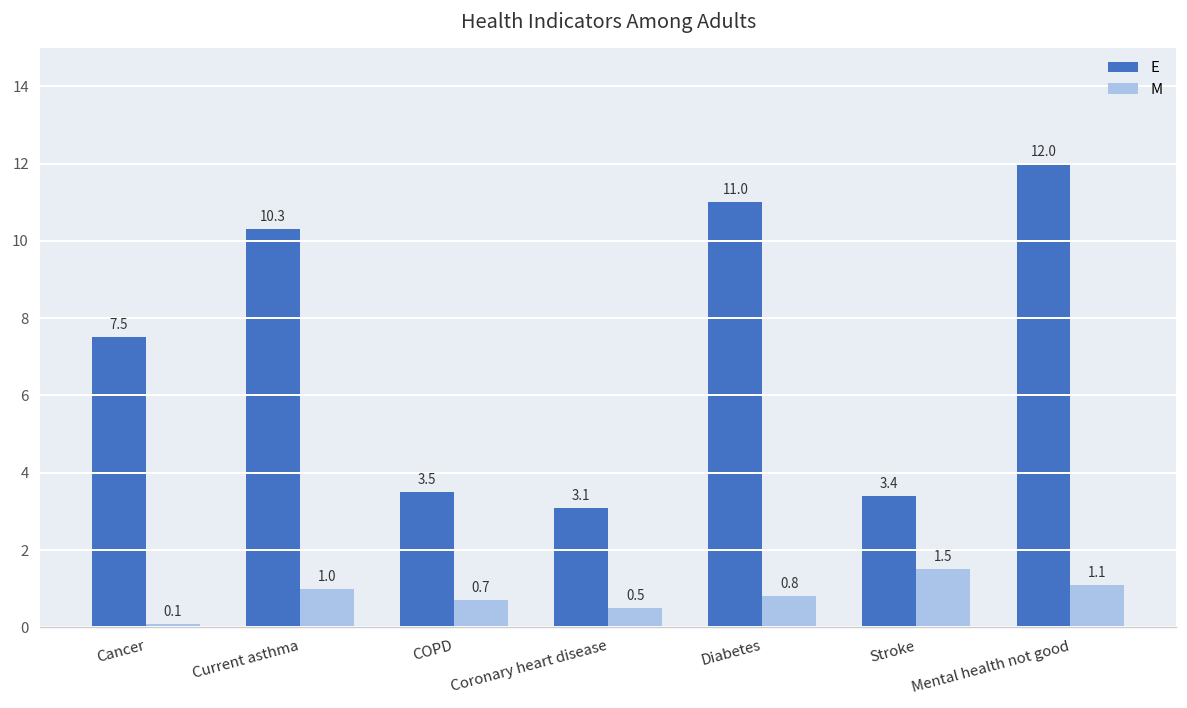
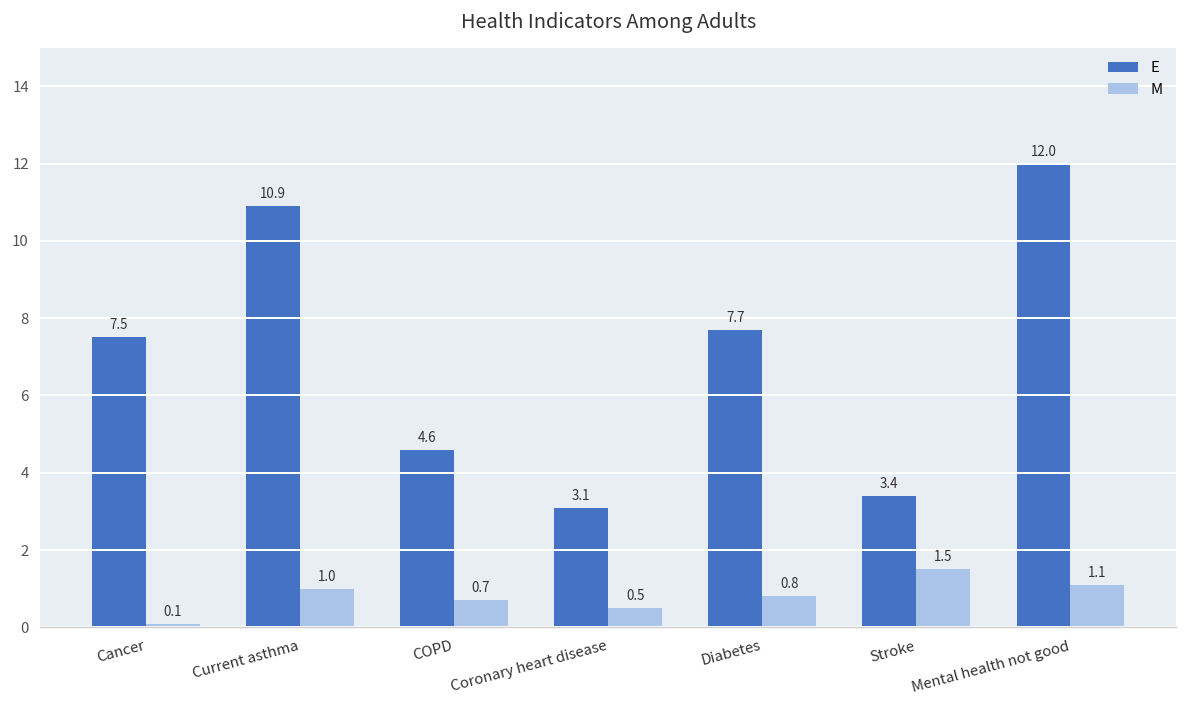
  {
    "E": {
      "Cancer": 7.5,
-     "Current asthma": 10.3,
-     "COPD": 3.5,
+     "Current asthma": 10.9,
+     "COPD": 4.6,
      "Coronary heart disease": 3.1,
-     "Diabetes": 11.0,
+     "Diabetes": 7.7,
      "Stroke": 3.4,
      "Mental health not good": 12.0
    },
    "M": {
      "Cancer": 0.1,
      "Current asthma": 1.0,
      "COPD": 0.7,
      "Coronary heart disease": 0.5,
      "Diabetes": 0.8,
      "Stroke": 1.5,
      "Mental health not good": 1.1
    }
  }
